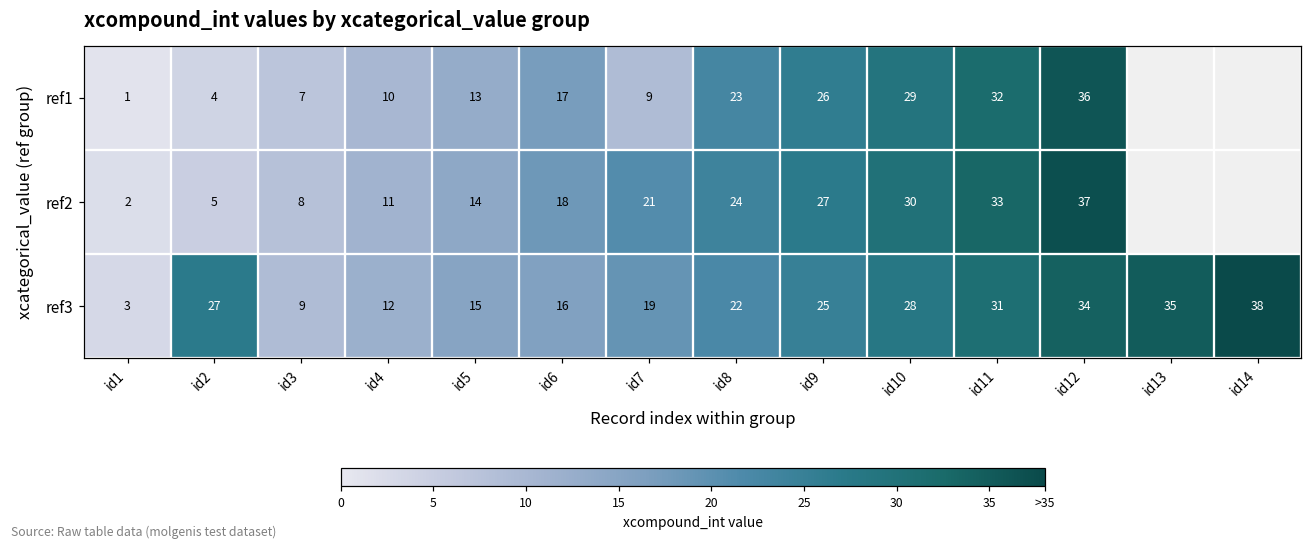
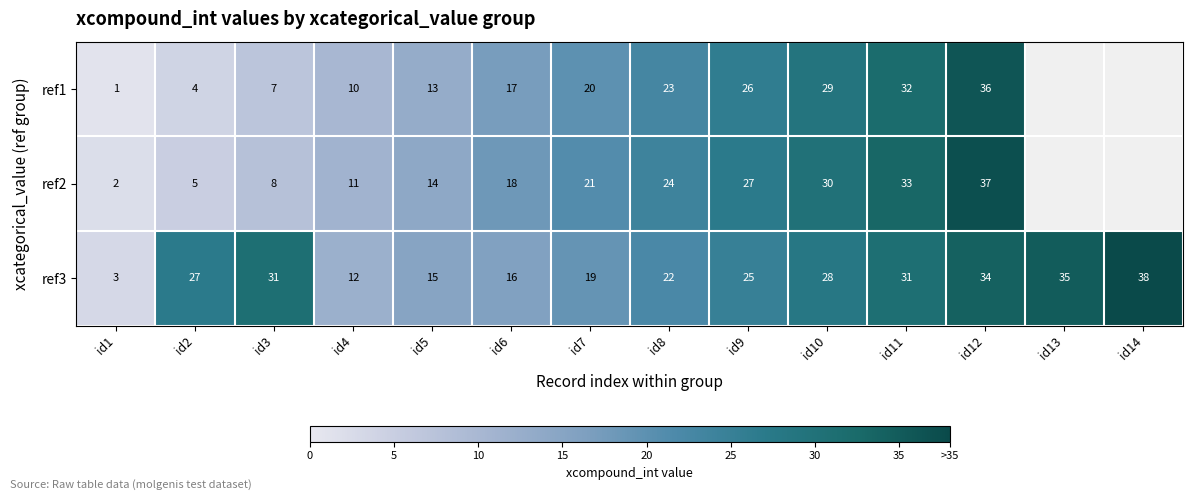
  {
    "ref1": {
      "id1": 1,
      "id2": 4,
      "id3": 7,
      "id4": 10,
      "id5": 13,
      "id6": 17,
-     "id7": 9,
+     "id7": 20,
      "id8": 23,
      "id9": 26,
      "id10": 29,
      "id11": 32,
      "id12": 36
    },
    "ref2": {
      "id1": 2,
      "id2": 5,
      "id3": 8,
      "id4": 11,
      "id5": 14,
      "id6": 18,
      "id7": 21,
      "id8": 24,
      "id9": 27,
      "id10": 30,
      "id11": 33,
      "id12": 37
    },
    "ref3": {
      "id1": 3,
      "id2": 27,
-     "id3": 9,
+     "id3": 31,
      "id4": 12,
      "id5": 15,
      "id6": 16,
      "id7": 19,
      "id8": 22,
      "id9": 25,
      "id10": 28,
      "id11": 31,
      "id12": 34,
      "id13": 35,
      "id14": 38
    }
  }
